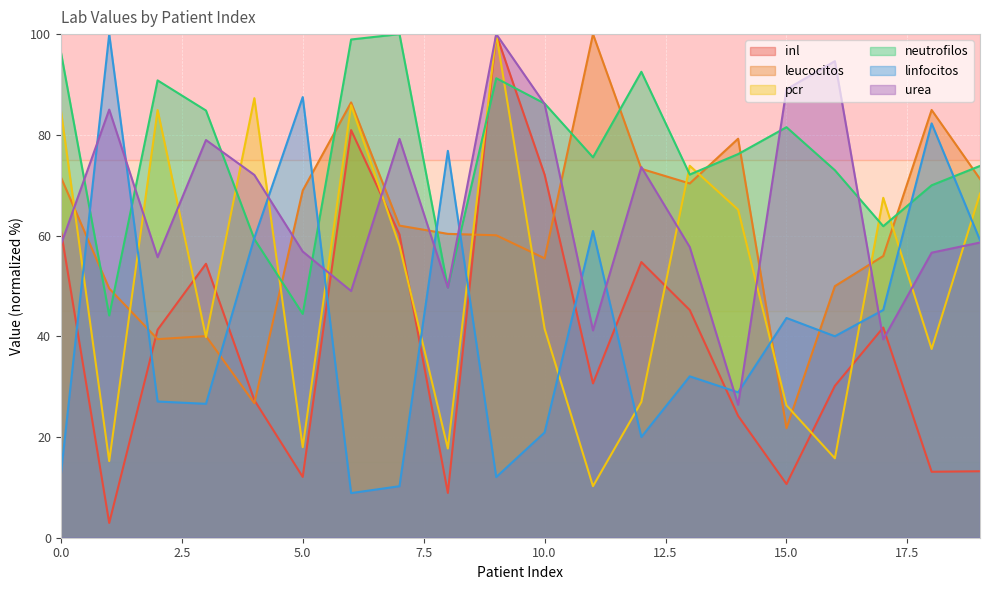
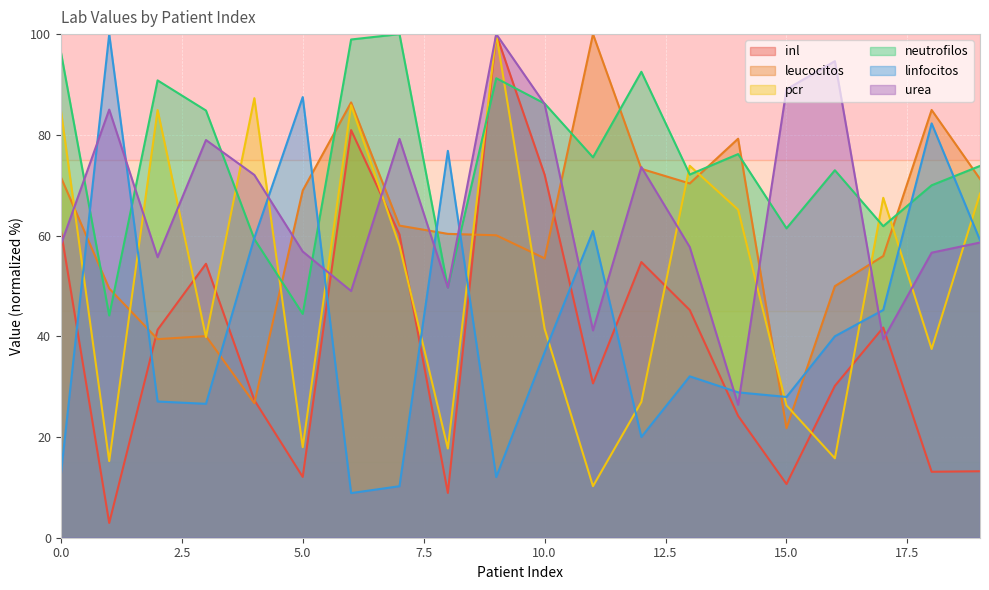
  {
    "neutrofilos": {
      "0.0": 96,
      "5.0": 44,
-     "15.0": 82
+     "15.0": 61
    },
    "linfocitos": {
      "0.0": 13,
      "5.0": 88,
-     "10.0": 21,
-     "15.0": 44
+     "10.0": 37,
+     "15.0": 28
    },
    "urea": {
      "0.0": 58,
      "5.0": 57
    }
  }
